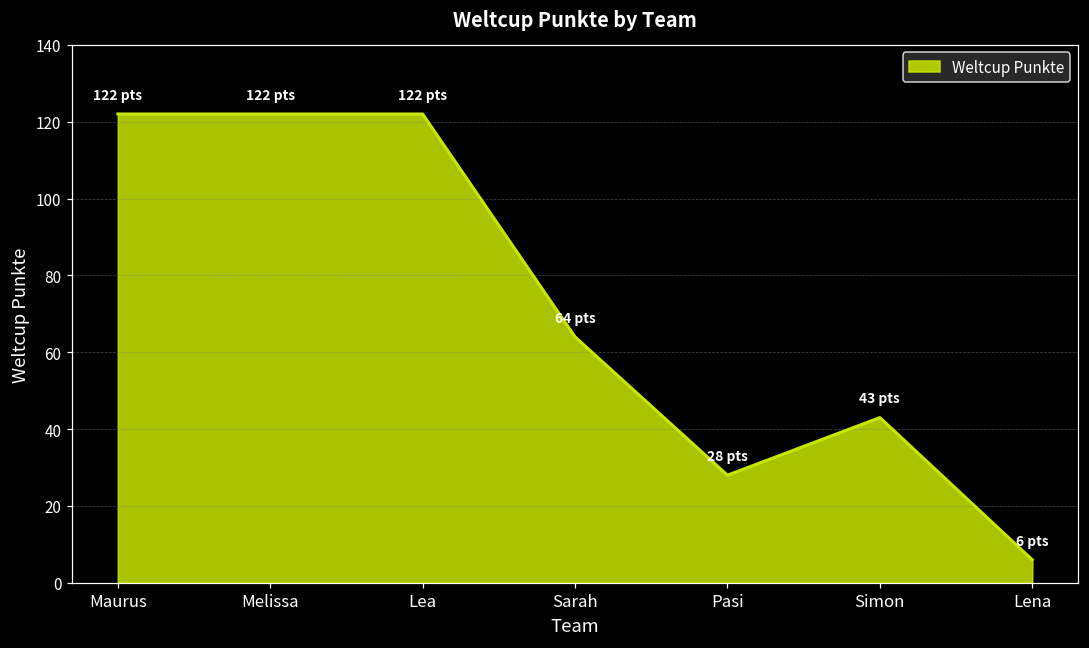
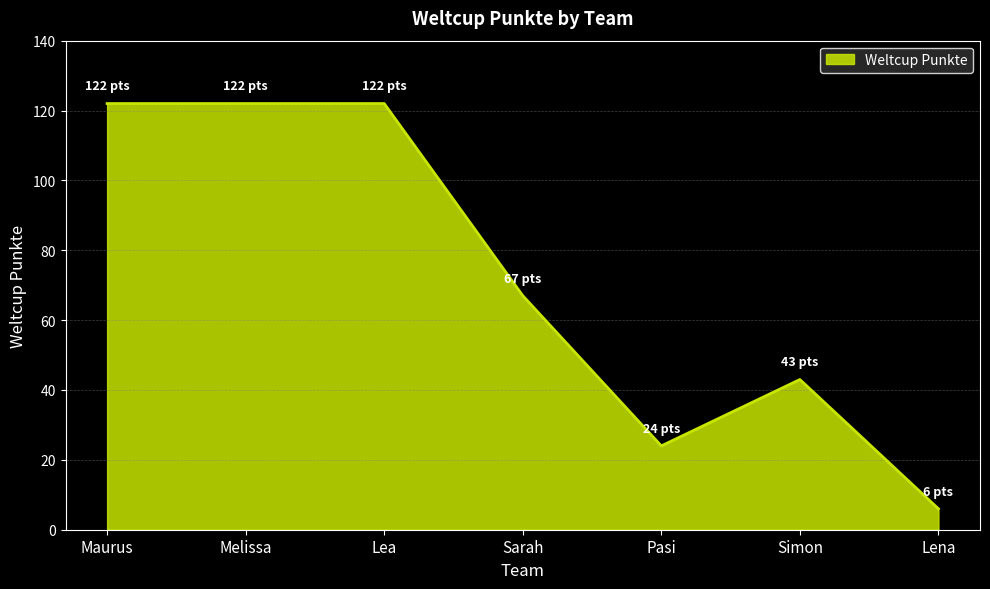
  {
    "Maurus": 122,
    "Melissa": 122,
    "Lea": 122,
-   "Sarah": 64,
-   "Pasi": 28,
+   "Sarah": 67,
+   "Pasi": 24,
    "Simon": 43,
    "Lena": 6
  }
